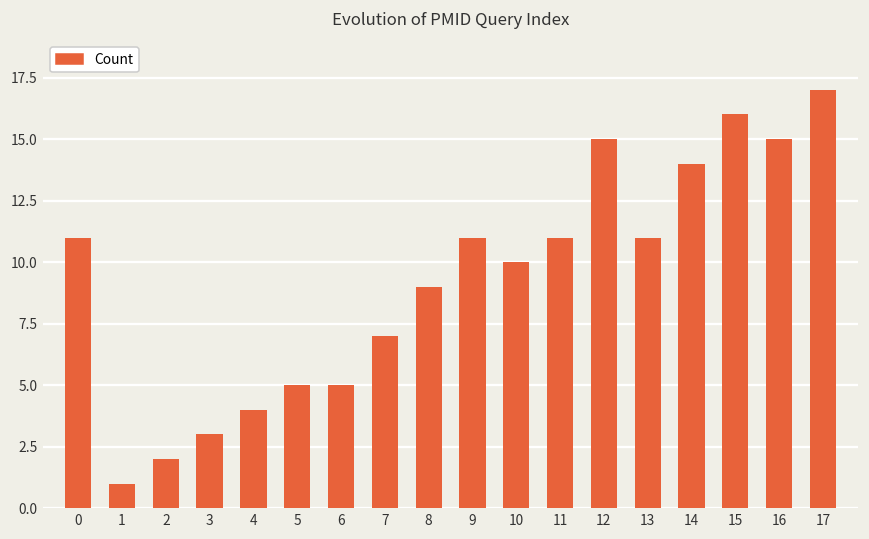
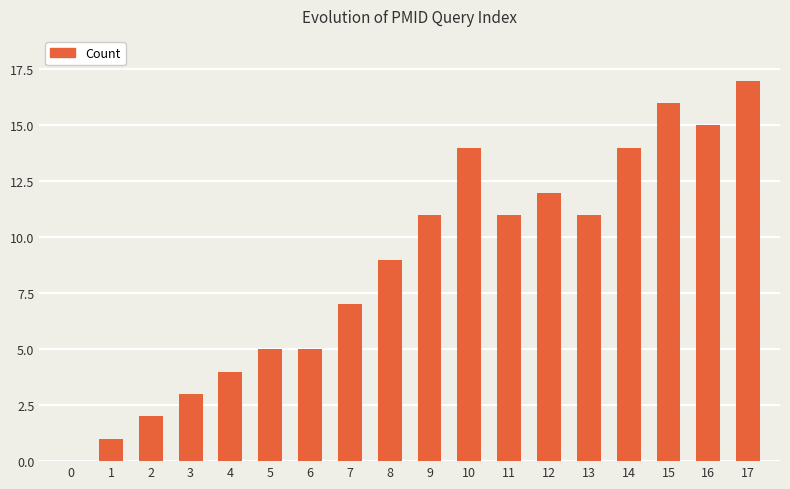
  {
-   "0": 11,
+   "0": 0,
    "1": 1,
    "2": 2,
    "3": 3,
    "4": 4,
    "5": 5,
    "6": 5,
    "7": 7,
    "8": 9,
    "9": 11,
-   "10": 10,
+   "10": 14,
    "11": 11,
-   "12": 15,
+   "12": 12,
    "13": 11,
    "14": 14,
    "15": 16,
    "16": 15,
    "17": 17
  }
